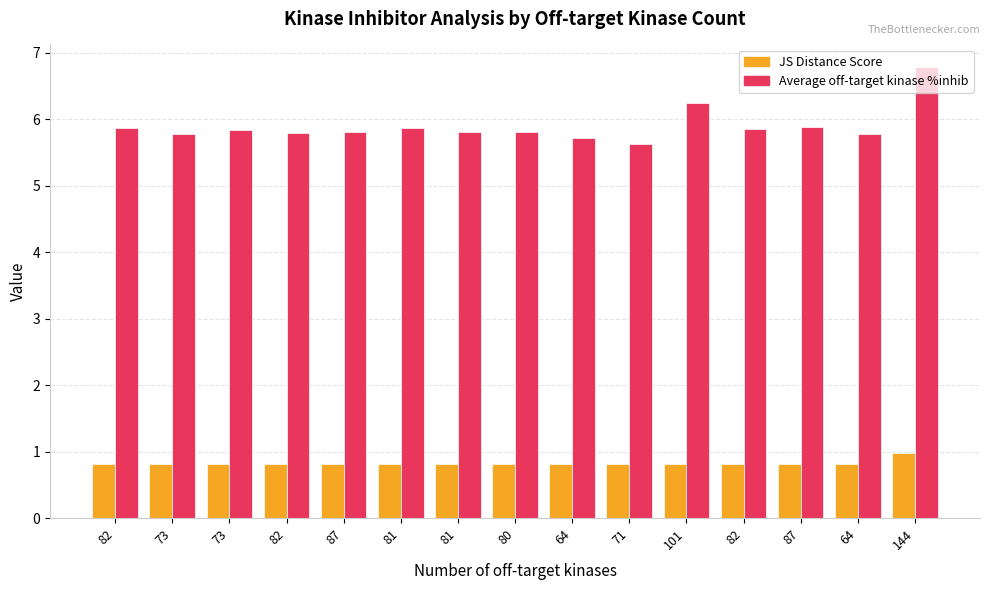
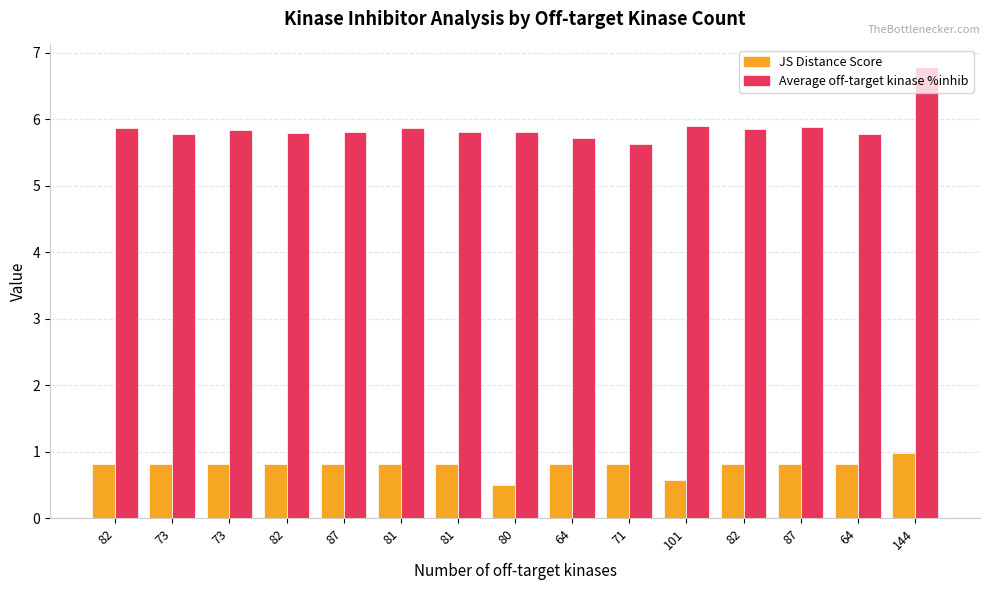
  {
    "JS Distance Score": {
-     "80": 0.8,
+     "80": 0.5,
      "71": 0.8,
-     "101": 0.8,
+     "101": 0.6,
      "144": 1.0
    },
    "Average off-target kinase %inhib": {
      "80": 5.8,
      "71": 5.6,
-     "101": 6.2
+     "101": 5.9
    }
  }
